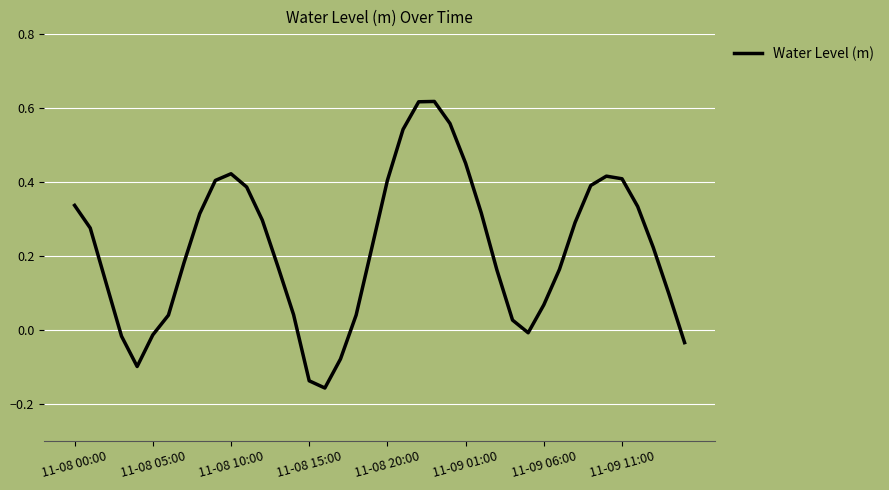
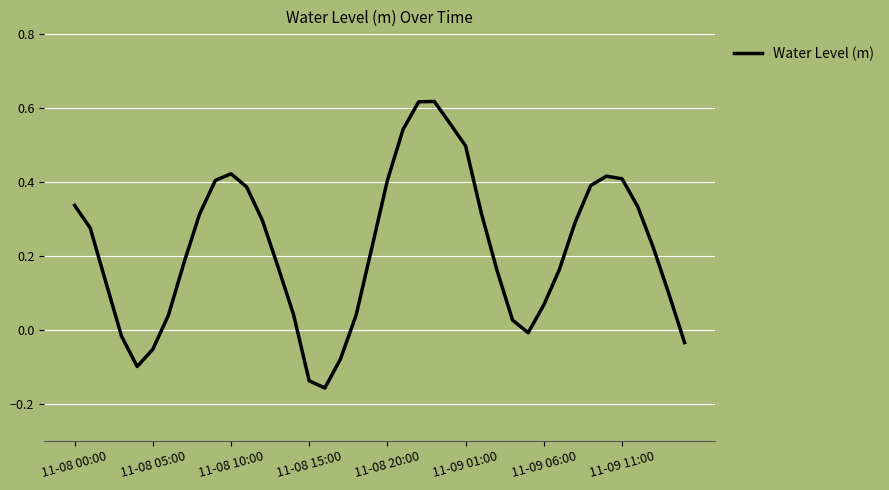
  {
    "11-08 00:00": 0.34,
-   "11-08 05:00": -0.01,
+   "11-08 05:00": -0.05,
    "11-08 10:00": 0.42,
    "11-08 15:00": -0.14,
    "11-08 20:00": 0.40,
-   "11-09 01:00": 0.45,
+   "11-09 01:00": 0.50,
    "11-09 06:00": 0.07,
    "11-09 11:00": 0.41
  }
